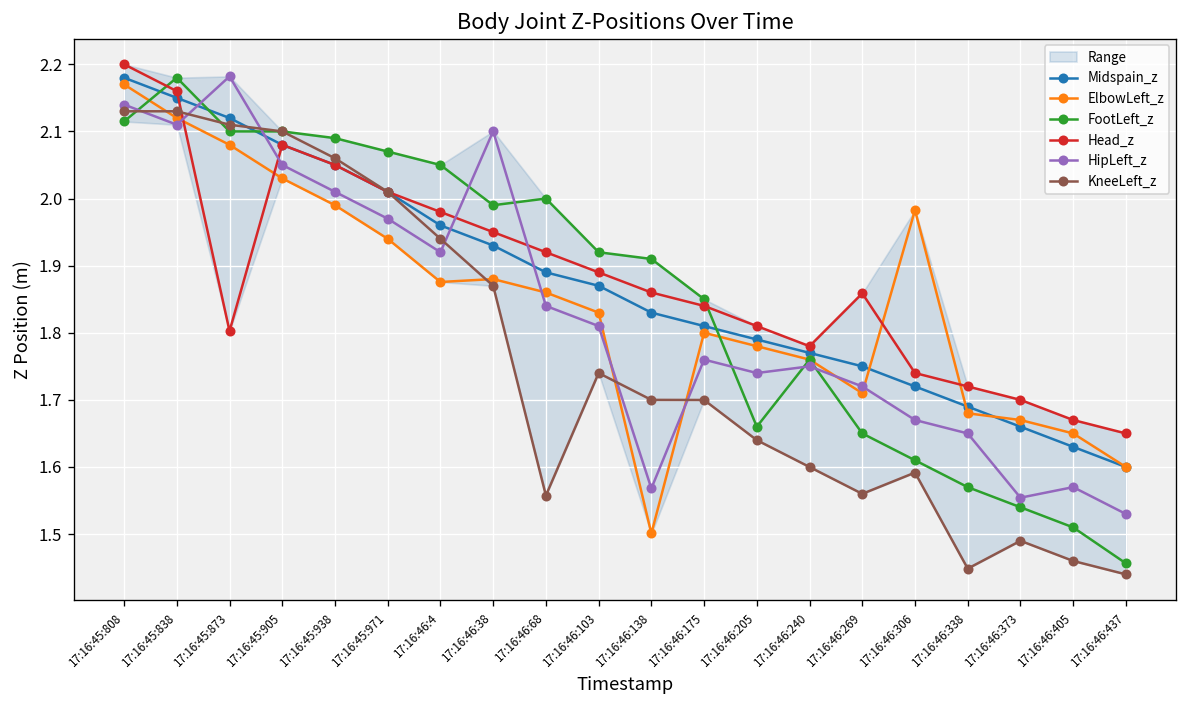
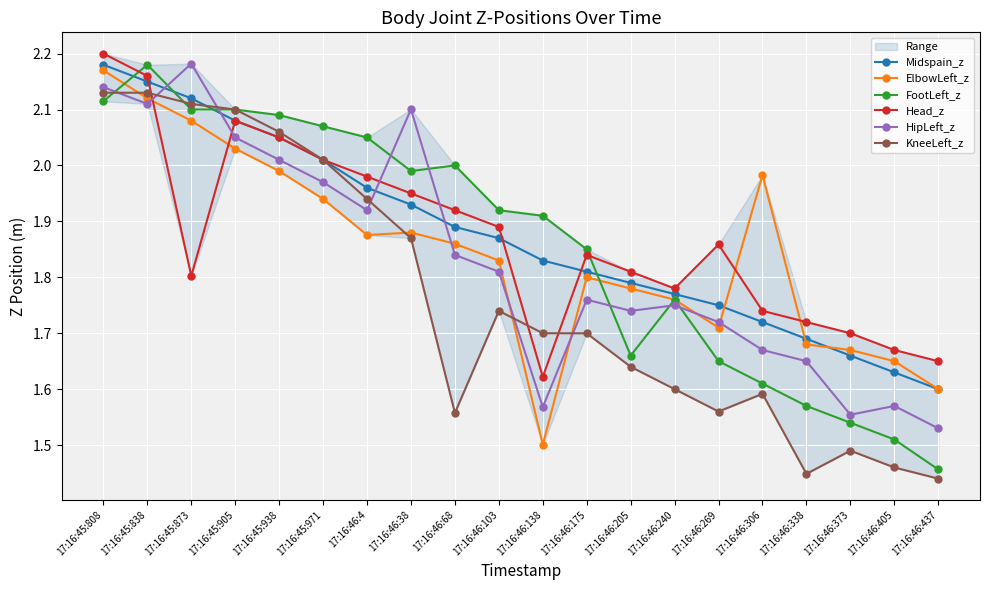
  {
    "ElbowLeft_z": {
      "17:16:45:808": 2.17,
      "17:16:45:838": 2.12,
      "17:16:45:873": 2.08,
      "17:16:45:905": 2.03,
      "17:16:45:938": 1.99,
      "17:16:45:971": 1.94,
      "17:16:46:4": 1.88,
      "17:16:46:38": 1.88,
      "17:16:46:68": 1.86,
      "17:16:46:103": 1.83,
      "17:16:46:138": 1.50,
      "17:16:46:175": 1.80,
      "17:16:46:205": 1.78,
      "17:16:46:269": 1.71,
      "17:16:46:338": 1.68,
      "17:16:46:373": 1.67,
      "17:16:46:405": 1.65
    },
    "FootLeft_z": {
      "17:16:45:808": 2.11,
      "17:16:45:873": 2.10,
      "17:16:46:38": 1.99,
      "17:16:46:205": 1.66,
      "17:16:46:269": 1.65,
      "17:16:46:306": 1.61,
      "17:16:46:338": 1.57,
      "17:16:46:373": 1.54,
      "17:16:46:405": 1.51,
      "17:16:46:437": 1.46
    },
    "Head_z": {
      "17:16:45:838": 2.16,
      "17:16:45:873": 1.80,
      "17:16:46:4": 1.98,
      "17:16:46:38": 1.95,
      "17:16:46:68": 1.92,
      "17:16:46:103": 1.89,
-     "17:16:46:138": 1.86,
+     "17:16:46:138": 1.62,
      "17:16:46:175": 1.84,
      "17:16:46:306": 1.74
    },
    "HipLeft_z": {
      "17:16:45:808": 2.14,
      "17:16:45:838": 2.11,
      "17:16:45:905": 2.05,
      "17:16:45:938": 2.01,
      "17:16:45:971": 1.97,
      "17:16:46:4": 1.92,
      "17:16:46:68": 1.84,
      "17:16:46:103": 1.81,
      "17:16:46:138": 1.57,
      "17:16:46:175": 1.76,
      "17:16:46:205": 1.74,
      "17:16:46:240": 1.75,
      "17:16:46:269": 1.72,
      "17:16:46:306": 1.67,
      "17:16:46:338": 1.65,
      "17:16:46:373": 1.55,
      "17:16:46:405": 1.57,
      "17:16:46:437": 1.53
    },
    "KneeLeft_z": {
      "17:16:45:808": 2.13,
      "17:16:45:838": 2.13,
      "17:16:45:873": 2.11,
      "17:16:45:938": 2.06,
      "17:16:46:4": 1.94,
      "17:16:46:38": 1.87,
      "17:16:46:68": 1.56,
      "17:16:46:103": 1.74,
      "17:16:46:138": 1.70,
      "17:16:46:175": 1.70,
      "17:16:46:205": 1.64,
      "17:16:46:240": 1.60,
      "17:16:46:269": 1.56,
      "17:16:46:306": 1.59,
      "17:16:46:338": 1.45,
      "17:16:46:373": 1.49,
      "17:16:46:405": 1.46,
      "17:16:46:437": 1.44
    }
  }
